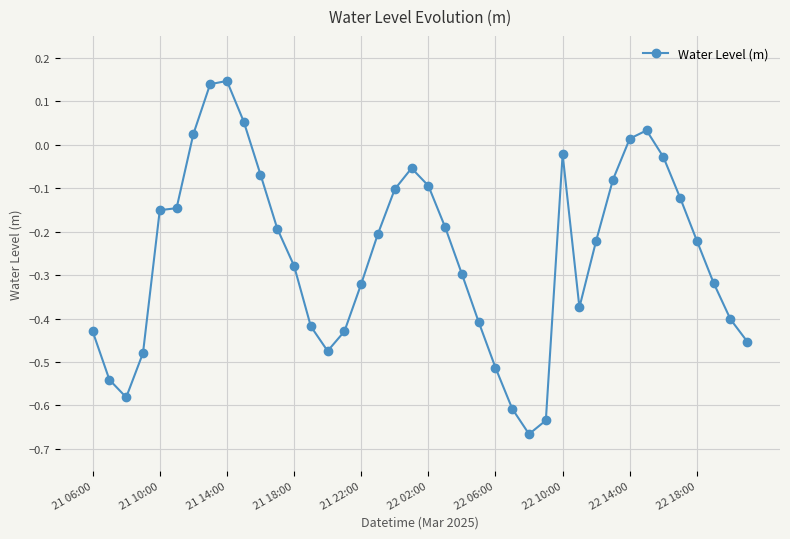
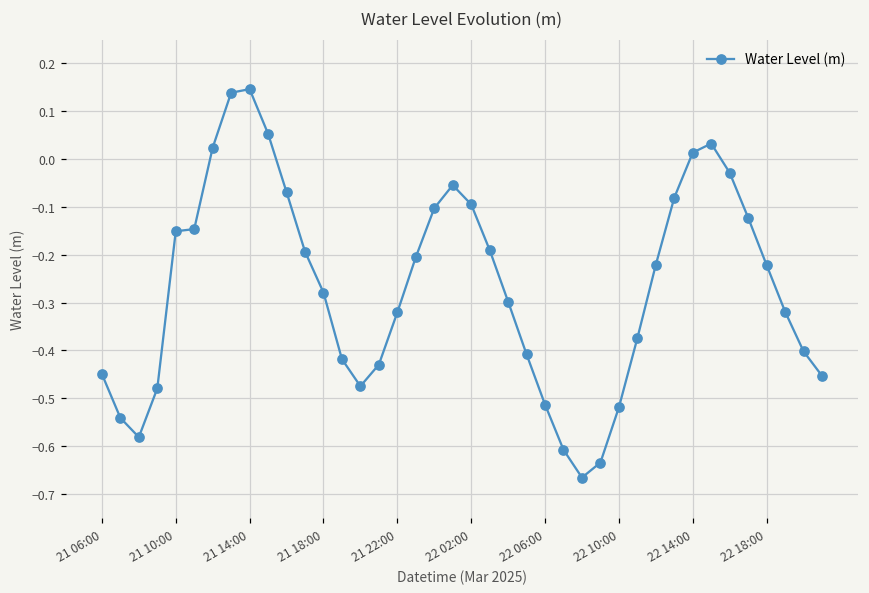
  {
-   "21 06:00": -0.43,
+   "21 06:00": -0.45,
    "21 10:00": -0.15,
    "21 14:00": 0.15,
    "21 18:00": -0.28,
    "21 22:00": -0.32,
    "22 02:00": -0.09,
    "22 06:00": -0.51,
-   "22 10:00": -0.02,
+   "22 10:00": -0.52,
    "22 14:00": 0.01,
    "22 18:00": -0.22
  }
